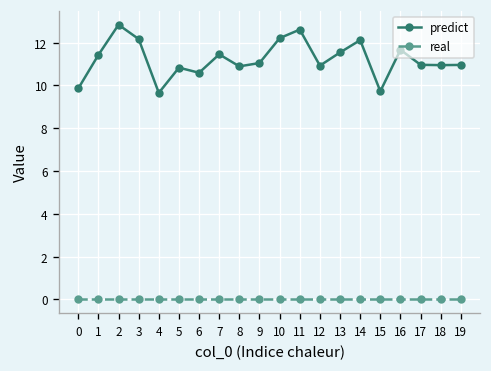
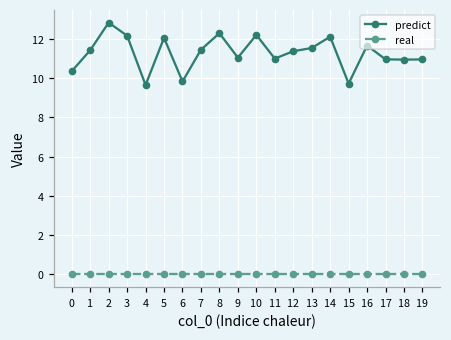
  {
    "predict": {
-     "0": 9.9,
+     "0": 10.4,
      "1": 11.4,
      "2": 12.8,
      "3": 12.2,
      "4": 9.6,
-     "5": 10.8,
-     "6": 10.6,
+     "5": 12.1,
+     "6": 9.8,
      "7": 11.4,
-     "8": 10.9,
+     "8": 12.3,
      "9": 11.0,
      "10": 12.2,
-     "11": 12.6,
-     "12": 10.9,
+     "11": 11.0,
+     "12": 11.4,
      "13": 11.5,
      "14": 12.1,
      "15": 9.7,
      "17": 11.0,
      "18": 10.9,
      "19": 11.0
    },
    "real": {
      "0": 0.0,
      "1": 0.0,
      "2": 0.0,
      "3": 0.0,
      "4": 0.0,
      "5": 0.0,
      "6": 0.0,
      "7": 0.0,
      "8": 0.0,
      "9": 0.0,
      "10": 0.0,
      "11": 0.0,
      "12": 0.0,
      "13": 0.0,
      "14": 0.0,
      "15": 0.0,
      "16": 0.0,
      "17": 0.0,
      "18": 0.0,
      "19": 0.0
    }
  }
